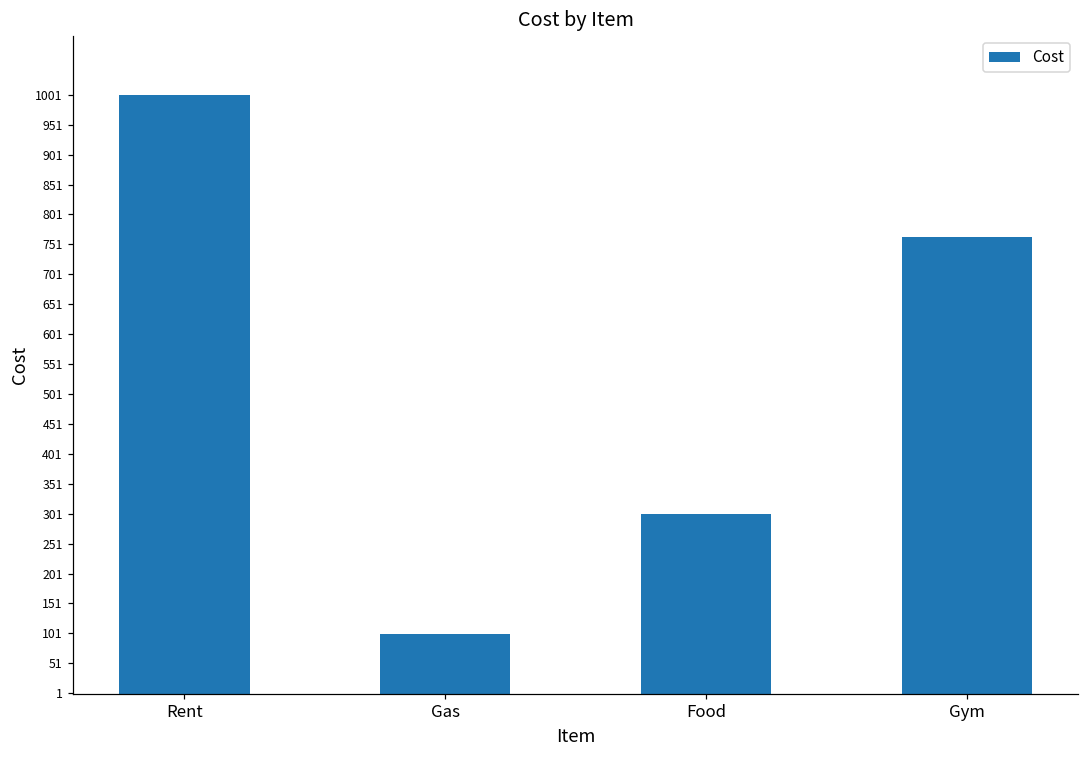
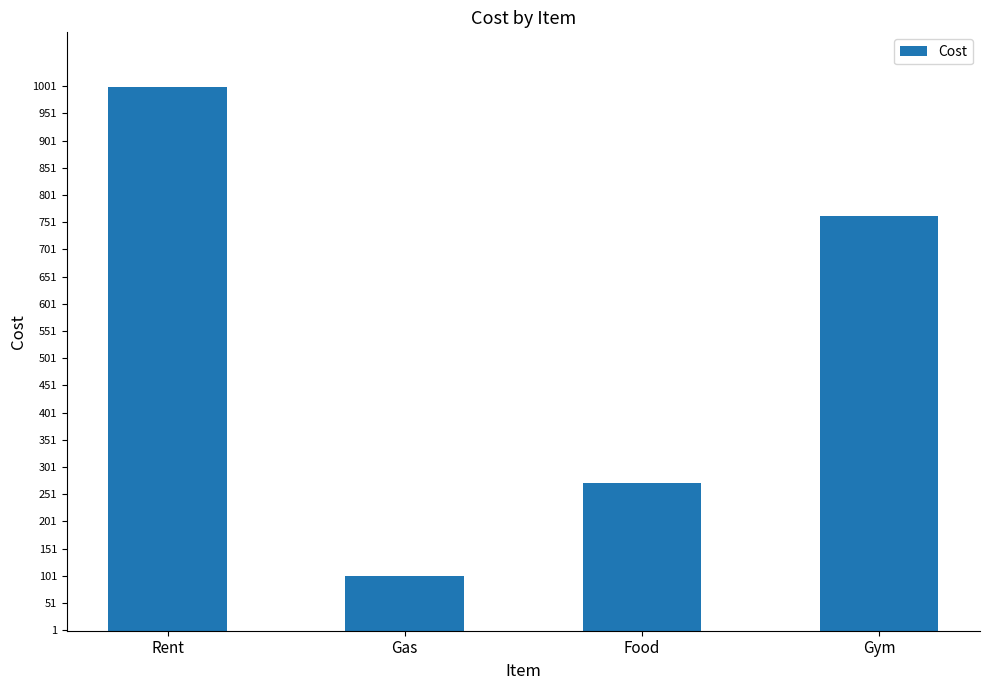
  {
    "Rent": 1000,
    "Gas": 100,
-   "Food": 300,
+   "Food": 270,
    "Gym": 760
  }
